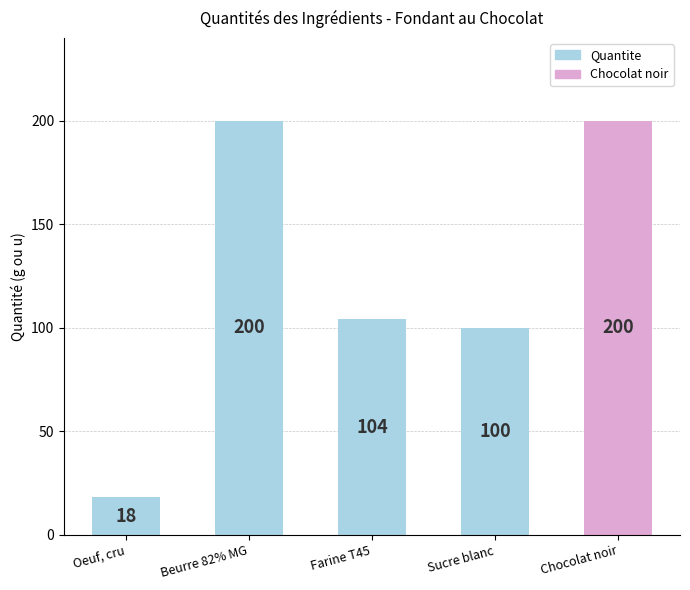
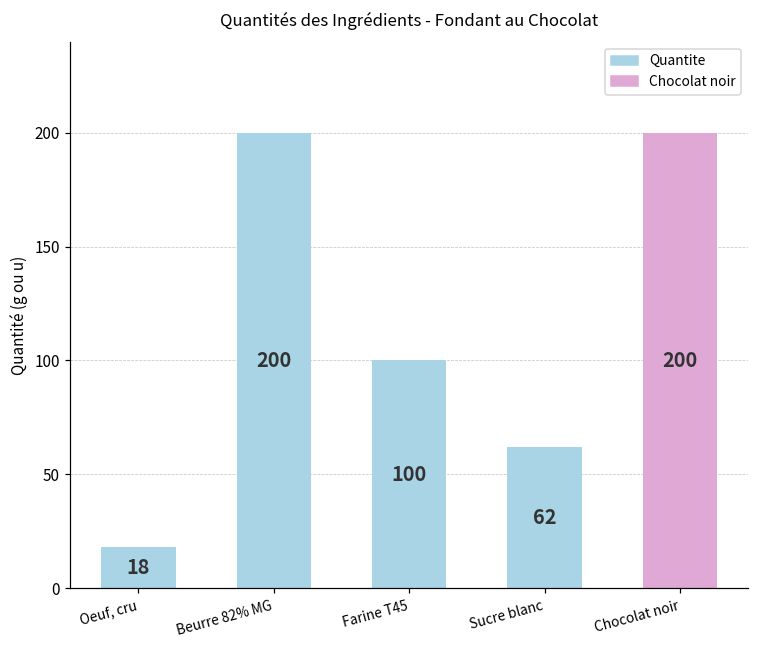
  {
    "Oeuf, cru": 18,
    "Beurre 82% MG": 200,
-   "Farine T45": 104,
-   "Sucre blanc": 100,
+   "Farine T45": 100,
+   "Sucre blanc": 62,
    "Chocolat noir": 200
  }
